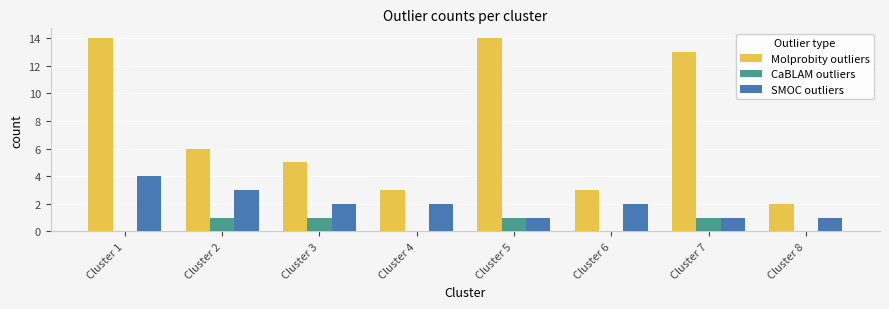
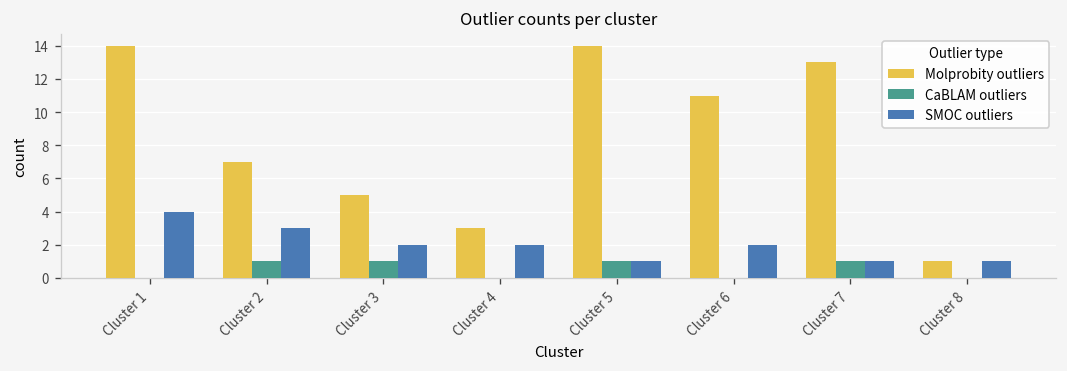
  {
    "Molprobity outliers": {
      "Cluster 1": 14,
-     "Cluster 2": 6,
+     "Cluster 2": 7,
      "Cluster 3": 5,
      "Cluster 4": 3,
      "Cluster 5": 14,
-     "Cluster 6": 3,
+     "Cluster 6": 11,
      "Cluster 7": 13,
-     "Cluster 8": 2
+     "Cluster 8": 1
    }
  }
